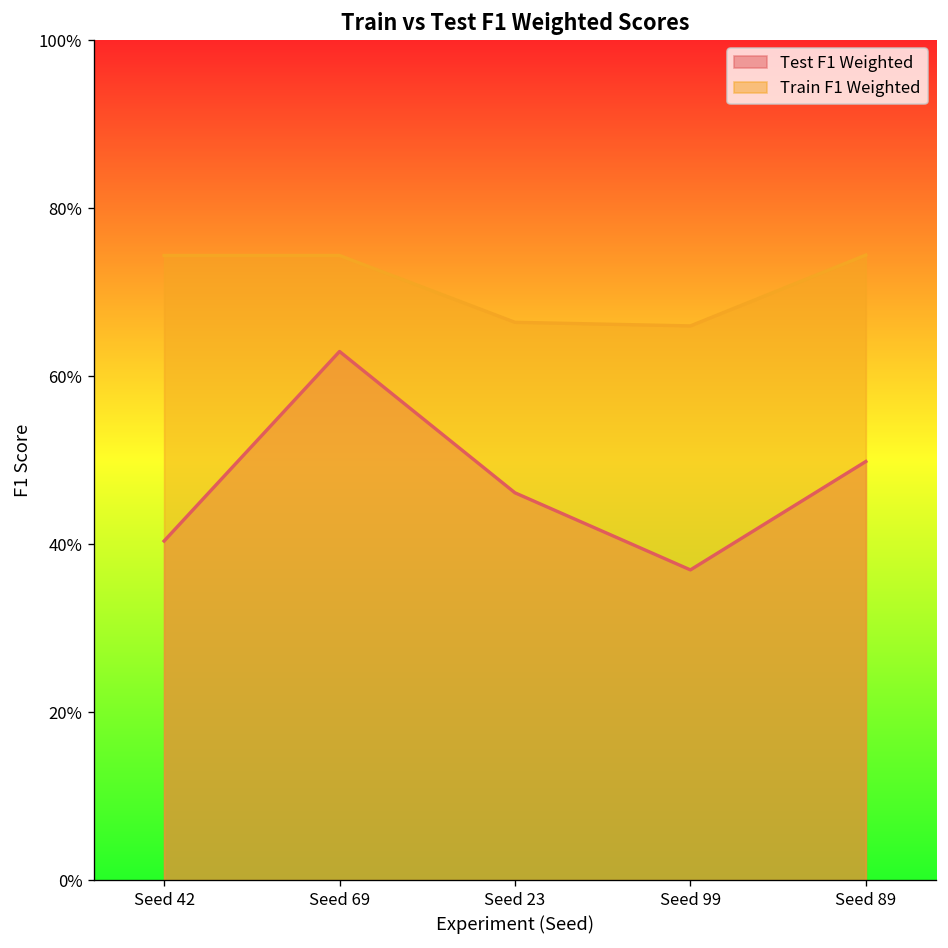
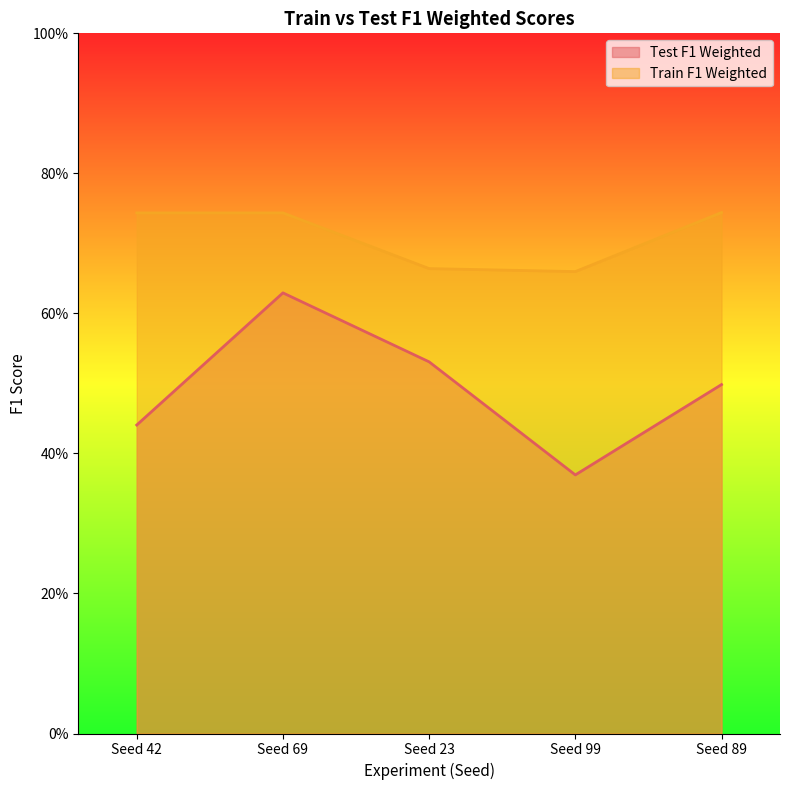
  {
    "Test F1 Weighted": {
-     "Seed 42": "40%",
+     "Seed 42": "44%",
      "Seed 69": "63%",
-     "Seed 23": "46%",
+     "Seed 23": "53%",
      "Seed 99": "37%",
      "Seed 89": "50%"
    },
    "Train F1 Weighted": {
      "Seed 42": "74%",
      "Seed 69": "74%",
      "Seed 23": "66%",
      "Seed 99": "66%",
      "Seed 89": "74%"
    }
  }
